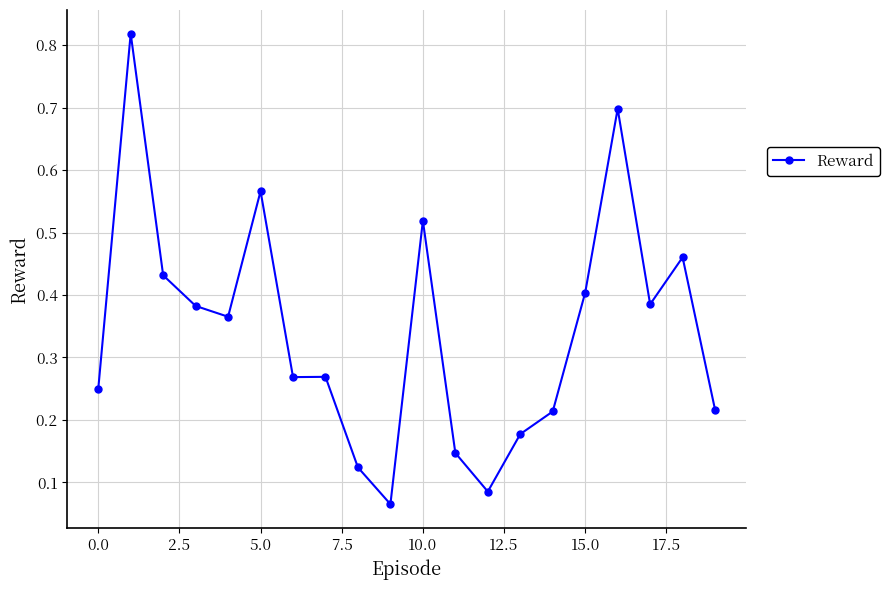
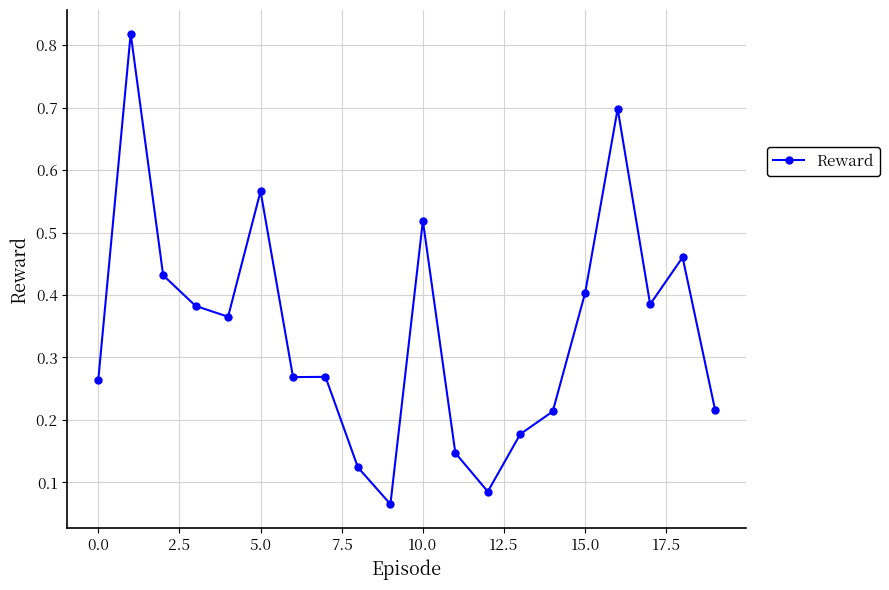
  {
-   "0.0": 0.25,
+   "0.0": 0.26,
    "5.0": 0.57,
    "10.0": 0.52,
    "15.0": 0.40
  }
